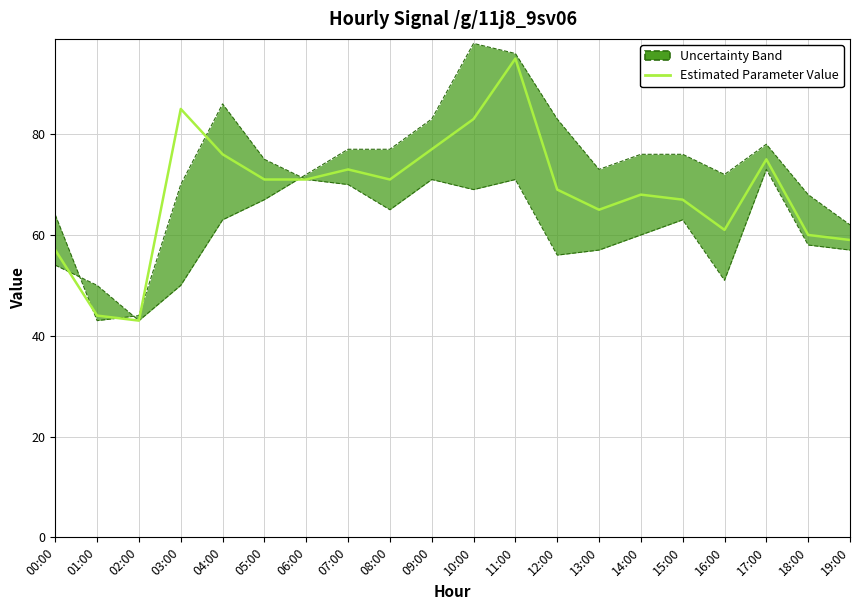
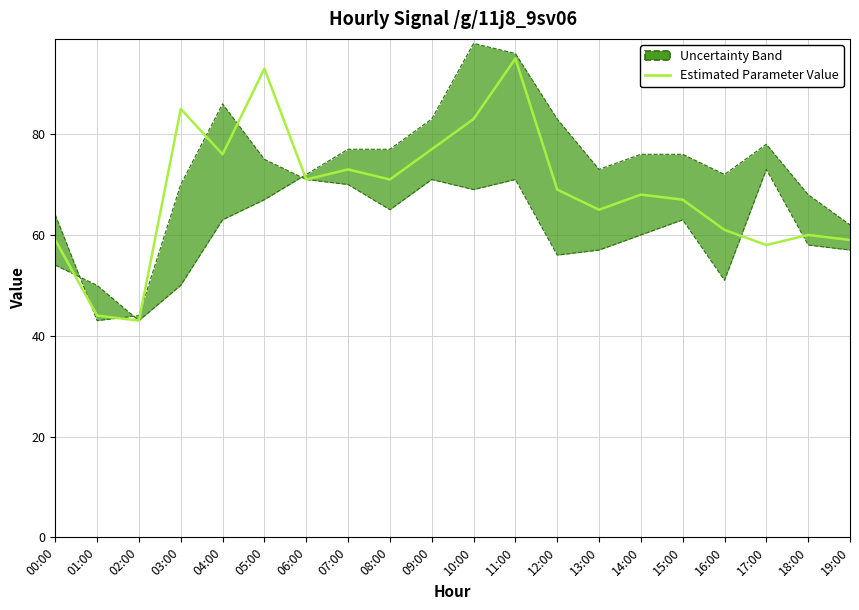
  {
    "Estimated Parameter Value": {
-     "00:00": 57,
+     "00:00": 59,
      "01:00": 44,
      "03:00": 85,
      "04:00": 76,
-     "05:00": 71,
+     "05:00": 93,
      "07:00": 73,
      "08:00": 71,
      "09:00": 77,
      "10:00": 83,
      "11:00": 95,
      "12:00": 69,
      "13:00": 65,
      "14:00": 68,
      "15:00": 67,
      "16:00": 61,
-     "17:00": 75,
+     "17:00": 58,
      "18:00": 60,
      "19:00": 59
    }
  }
